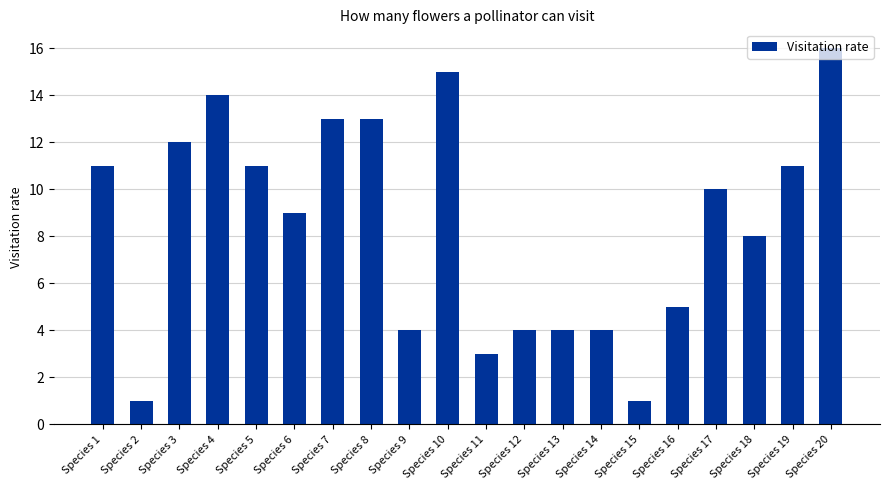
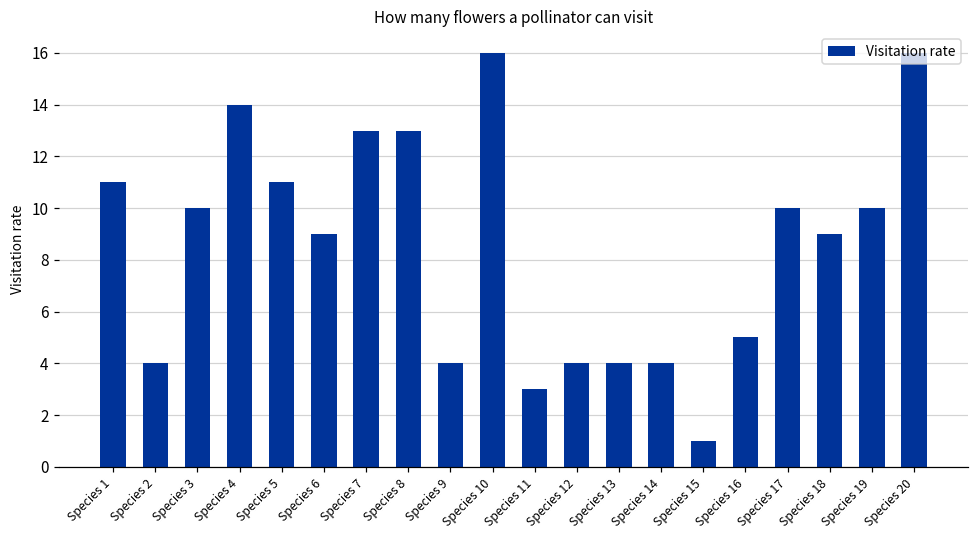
  {
    "Species 1": 11,
-   "Species 2": 1,
-   "Species 3": 12,
+   "Species 2": 4,
+   "Species 3": 10,
    "Species 4": 14,
    "Species 5": 11,
    "Species 6": 9,
    "Species 7": 13,
    "Species 8": 13,
    "Species 9": 4,
-   "Species 10": 15,
+   "Species 10": 16,
    "Species 11": 3,
    "Species 12": 4,
    "Species 13": 4,
    "Species 14": 4,
    "Species 15": 1,
    "Species 16": 5,
    "Species 17": 10,
-   "Species 18": 8,
-   "Species 19": 11
+   "Species 18": 9,
+   "Species 19": 10
  }
